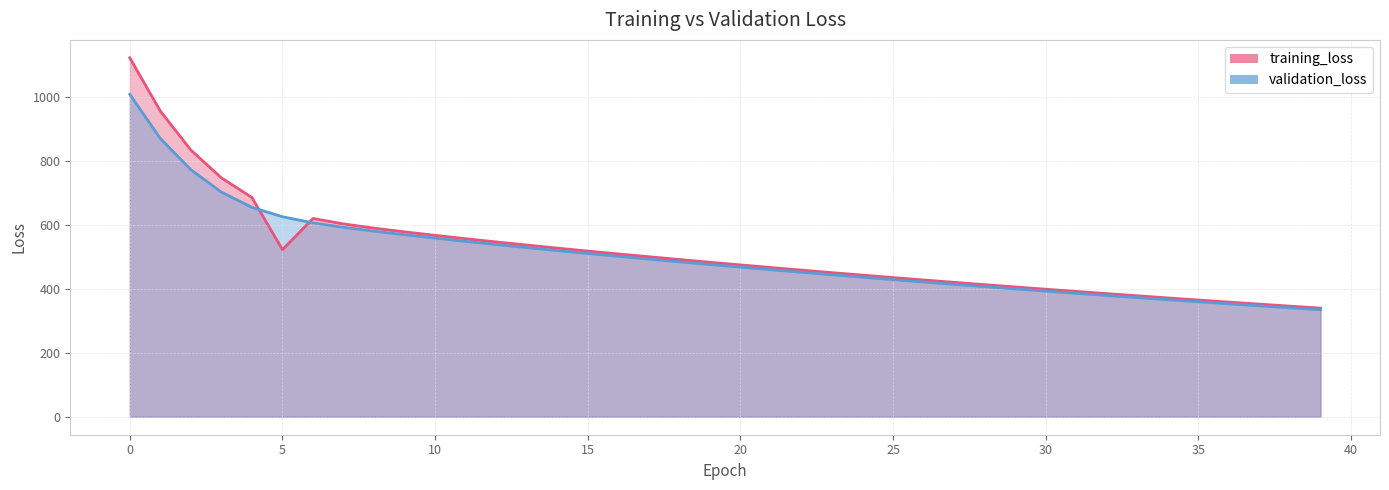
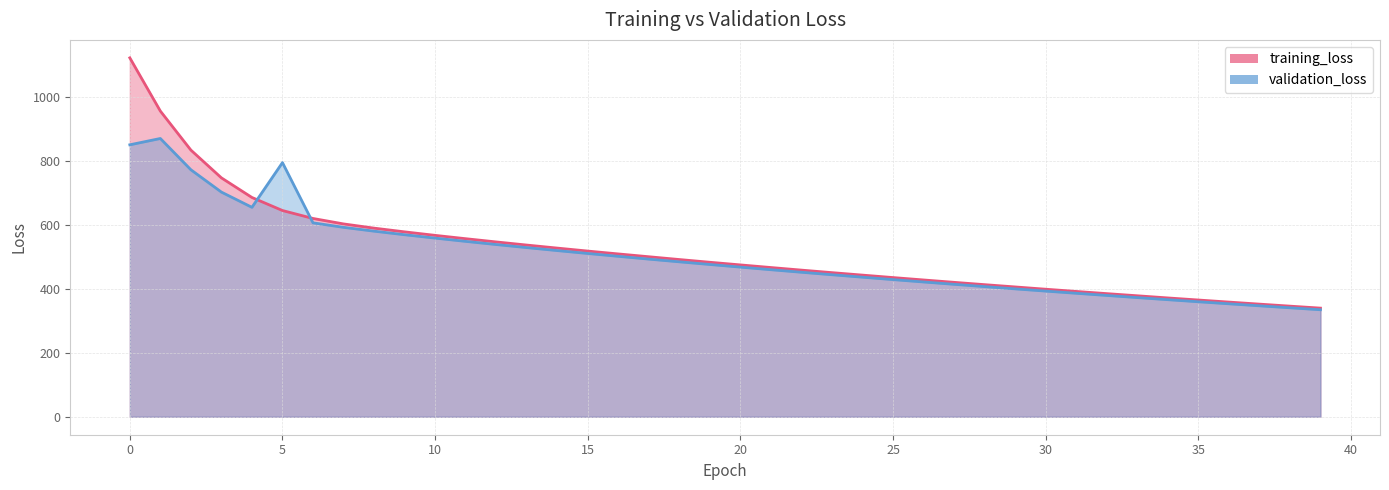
  {
    "training_loss": {
      "0": 1120,
-     "5": 520,
+     "5": 640,
      "10": 570
    },
    "validation_loss": {
-     "0": 1010,
-     "5": 630,
+     "0": 850,
+     "5": 790,
      "10": 560
    }
  }
